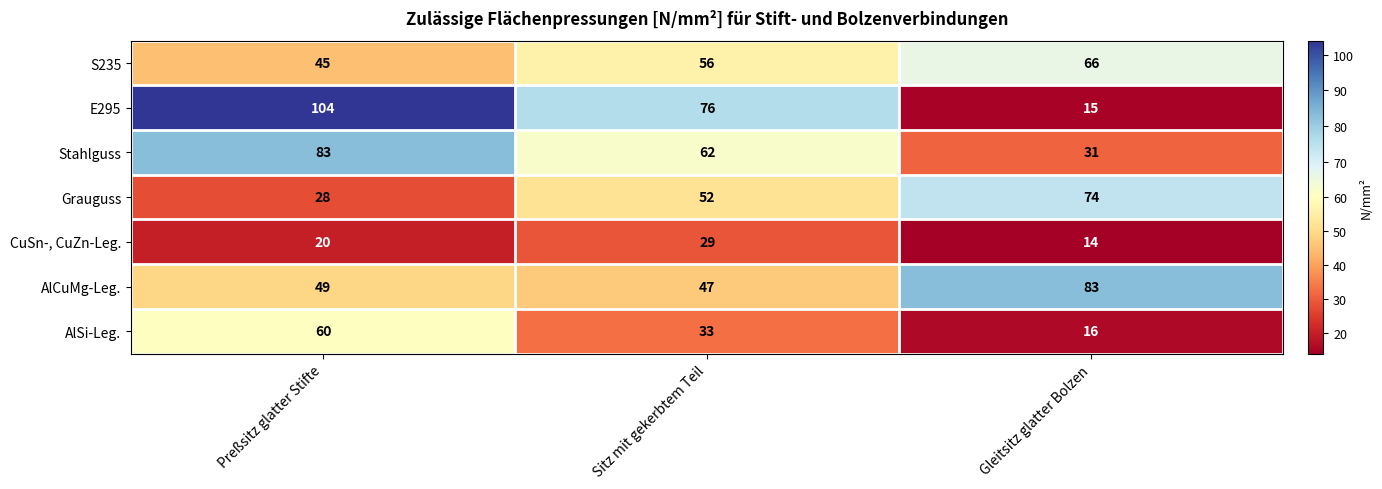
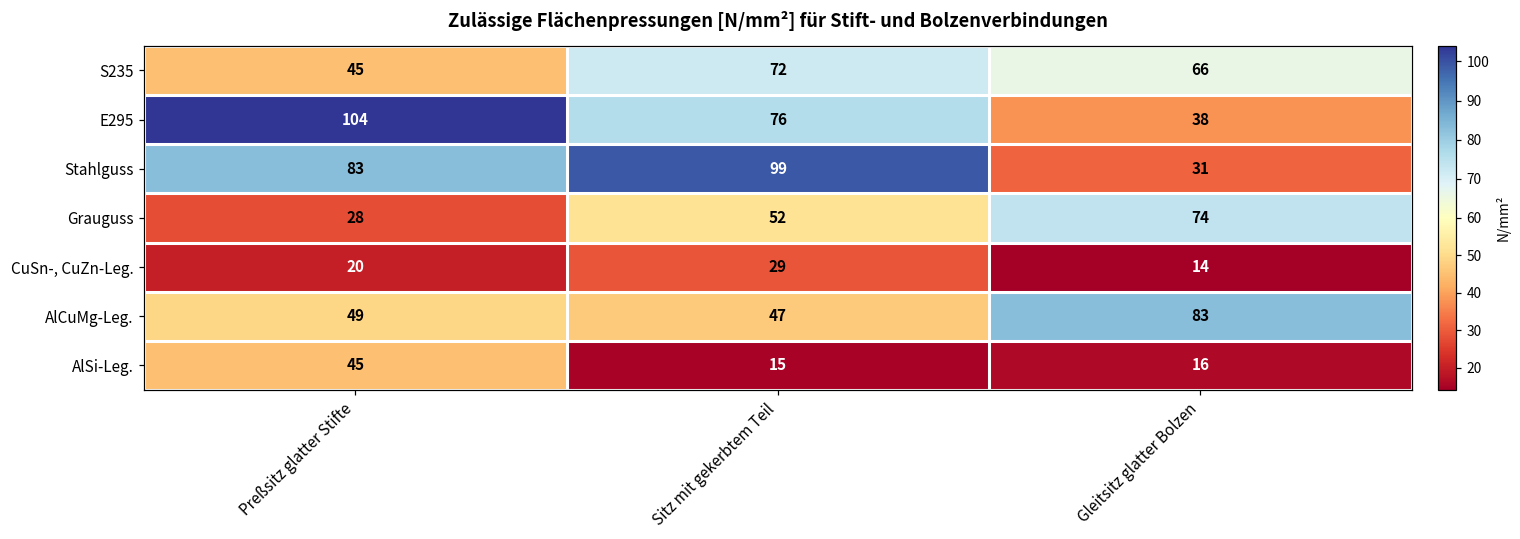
  {
    "S235": {
      "Preßsitz glatter Stifte": 45,
-     "Sitz mit gekerbtem Teil": 56,
+     "Sitz mit gekerbtem Teil": 72,
      "Gleitsitz glatter Bolzen": 66
    },
    "E295": {
      "Preßsitz glatter Stifte": 104,
      "Sitz mit gekerbtem Teil": 76,
-     "Gleitsitz glatter Bolzen": 15
+     "Gleitsitz glatter Bolzen": 38
    },
    "Stahlguss": {
      "Preßsitz glatter Stifte": 83,
-     "Sitz mit gekerbtem Teil": 62,
+     "Sitz mit gekerbtem Teil": 99,
      "Gleitsitz glatter Bolzen": 31
    },
    "Grauguss": {
      "Preßsitz glatter Stifte": 28,
      "Sitz mit gekerbtem Teil": 52,
      "Gleitsitz glatter Bolzen": 74
    },
    "CuSn-, CuZn-Leg.": {
      "Preßsitz glatter Stifte": 20,
      "Sitz mit gekerbtem Teil": 29,
      "Gleitsitz glatter Bolzen": 14
    },
    "AlCuMg-Leg.": {
      "Preßsitz glatter Stifte": 49,
      "Sitz mit gekerbtem Teil": 47,
      "Gleitsitz glatter Bolzen": 83
    },
    "AlSi-Leg.": {
-     "Preßsitz glatter Stifte": 60,
-     "Sitz mit gekerbtem Teil": 33,
+     "Preßsitz glatter Stifte": 45,
+     "Sitz mit gekerbtem Teil": 15,
      "Gleitsitz glatter Bolzen": 16
    }
  }
